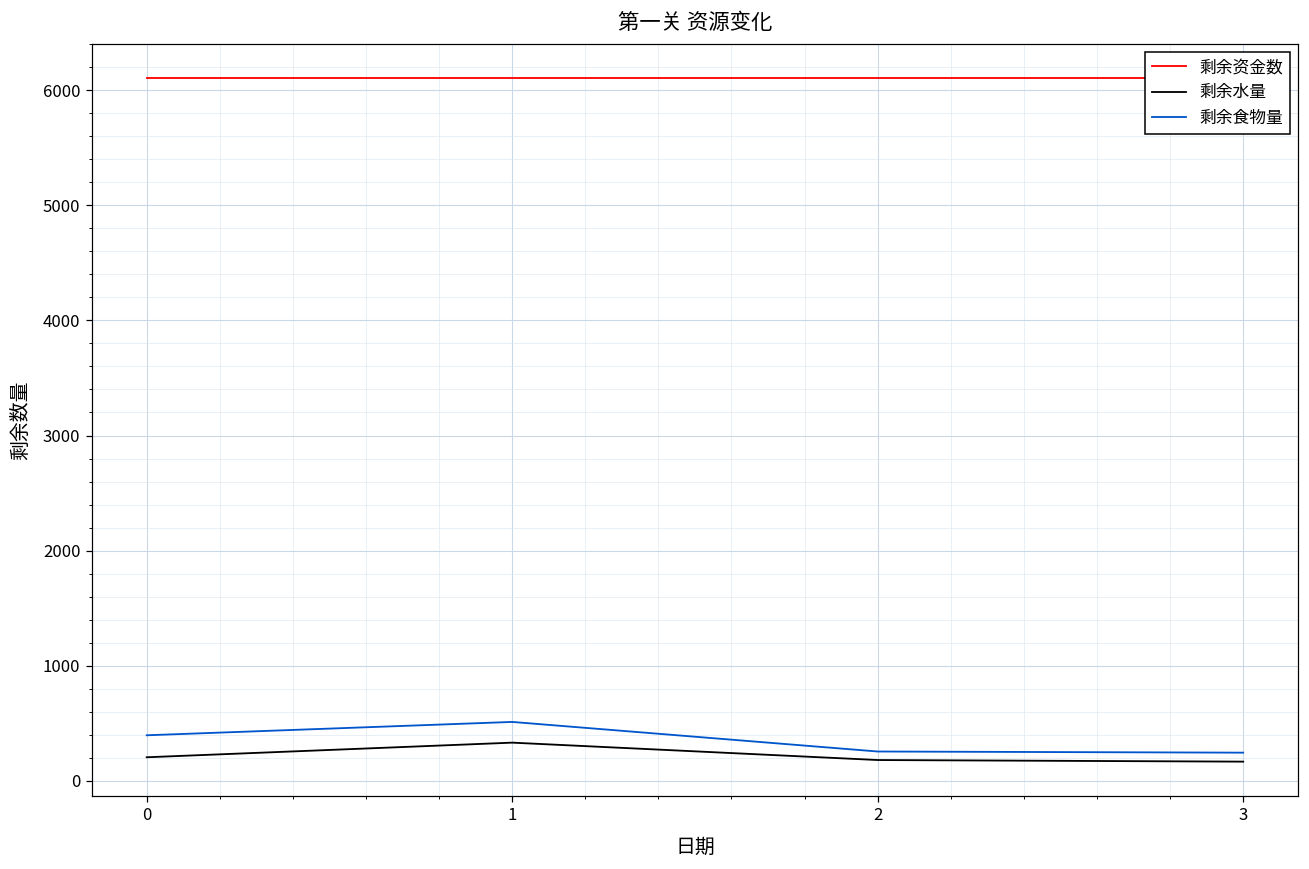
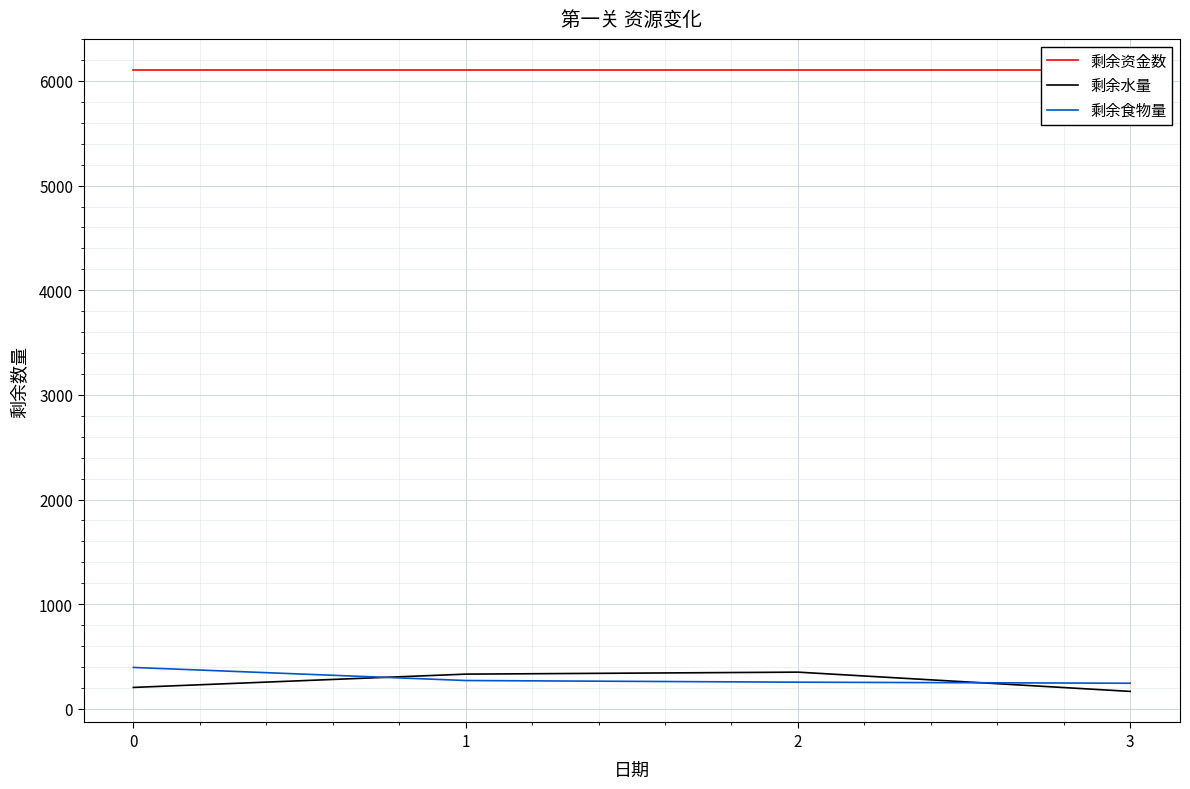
  {
    "剩余资金数": {
      "0": 6110,
      "1": 6110,
      "2": 6110
    },
    "剩余水量": {
      "0": 210,
      "1": 330,
-     "2": 180,
+     "2": 350,
      "3": 170
    },
    "剩余食物量": {
      "0": 400,
-     "1": 510,
+     "1": 270,
      "2": 260,
      "3": 250
    }
  }
